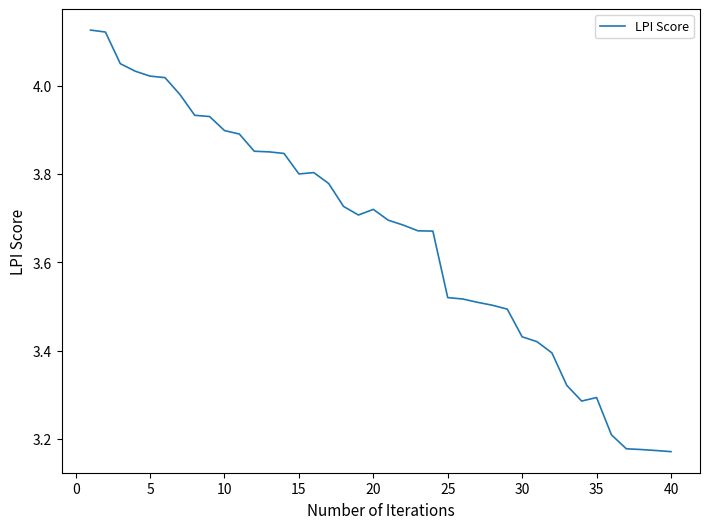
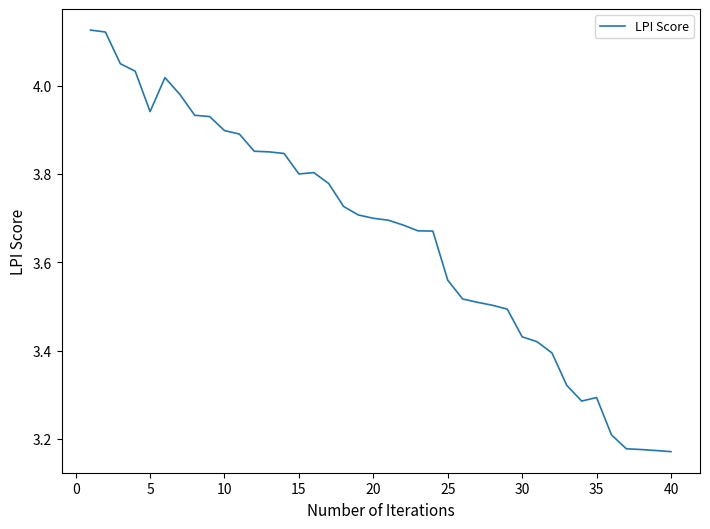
  {
-   "5": 4.02,
+   "5": 3.94,
    "10": 3.90,
    "15": 3.80,
-   "20": 3.72,
-   "25": 3.52,
+   "20": 3.70,
+   "25": 3.56,
    "30": 3.43,
    "35": 3.29,
    "40": 3.17
  }
